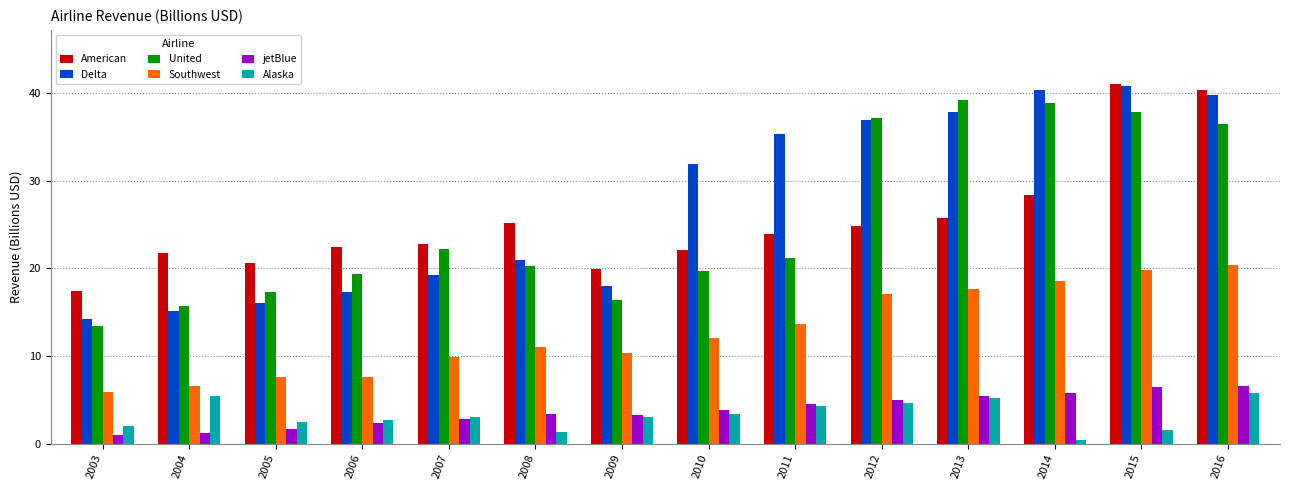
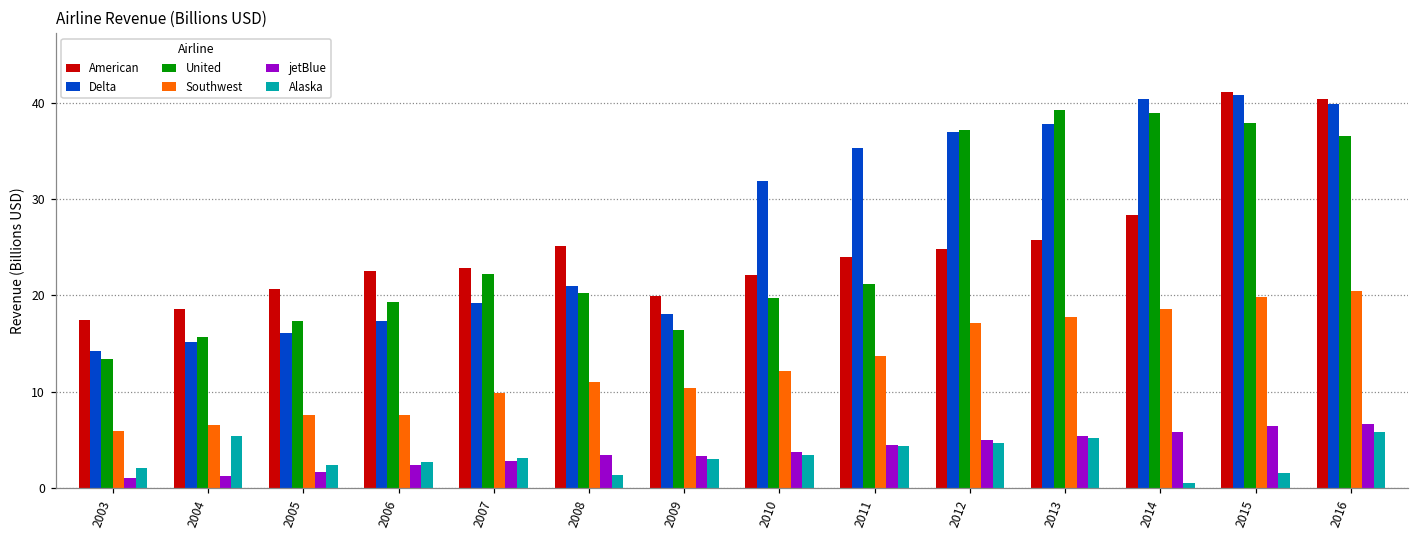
  {
    "American": {
      "2003": 17,
-     "2004": 22,
+     "2004": 19,
      "2005": 21,
      "2006": 22,
      "2007": 23,
      "2008": 25,
      "2009": 20,
      "2010": 22,
      "2011": 24,
      "2012": 25,
      "2013": 26,
      "2014": 28,
      "2015": 41,
      "2016": 40
    },
    "Delta": {
      "2003": 14,
      "2004": 15,
      "2005": 16,
      "2006": 17,
      "2007": 19,
      "2008": 21,
      "2009": 18,
      "2010": 32,
      "2011": 35,
      "2012": 37,
      "2013": 38,
      "2014": 40,
      "2015": 41,
      "2016": 40
    },
    "United": {
      "2003": 13,
      "2004": 16,
      "2005": 17,
      "2006": 19,
      "2007": 22,
      "2008": 20,
      "2009": 16,
      "2010": 20,
      "2011": 21,
      "2012": 37,
      "2013": 39,
      "2014": 39,
      "2015": 38,
      "2016": 37
    },
    "Southwest": {
      "2003": 6,
      "2004": 7,
      "2005": 8,
      "2006": 8,
      "2007": 10,
      "2008": 11,
      "2009": 10,
      "2010": 12,
      "2011": 14,
      "2012": 17,
      "2013": 18,
      "2014": 19,
      "2015": 20,
      "2016": 20
    },
    "jetBlue": {
      "2003": 1,
      "2004": 1,
      "2005": 2,
      "2006": 2,
      "2007": 3,
      "2008": 3,
      "2009": 3,
      "2010": 4,
      "2011": 5,
      "2012": 5,
      "2013": 5,
      "2014": 6,
      "2015": 6,
      "2016": 7
    },
    "Alaska": {
      "2003": 2,
      "2004": 5,
      "2005": 2,
      "2006": 3,
      "2007": 3,
      "2008": 1,
      "2009": 3,
      "2010": 3,
      "2011": 4,
      "2012": 5,
      "2013": 5,
      "2014": 0,
      "2015": 2,
      "2016": 6
    }
  }
